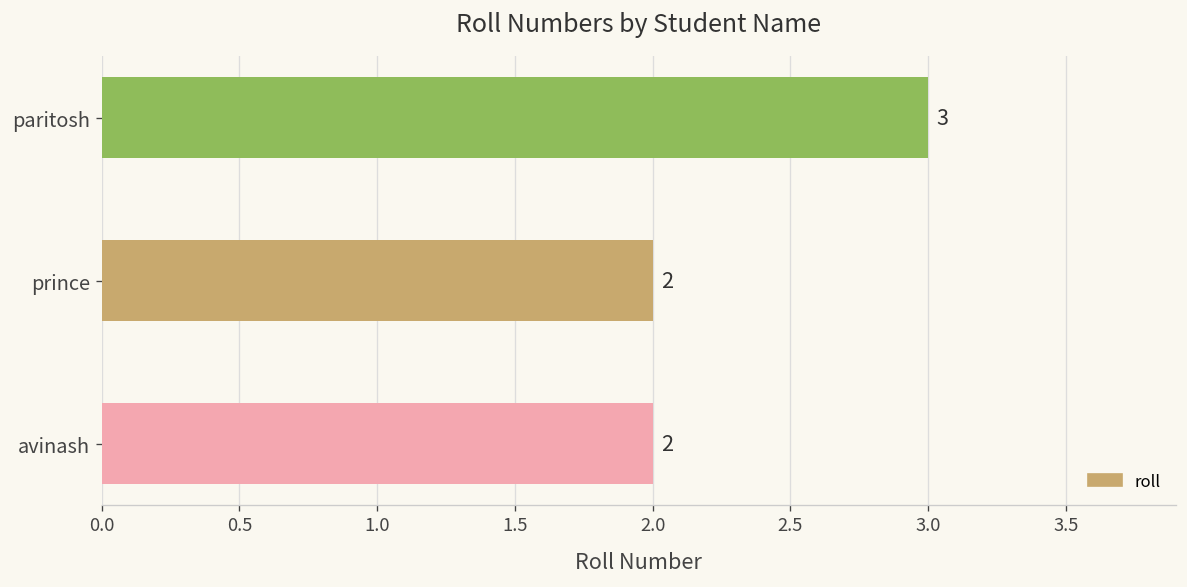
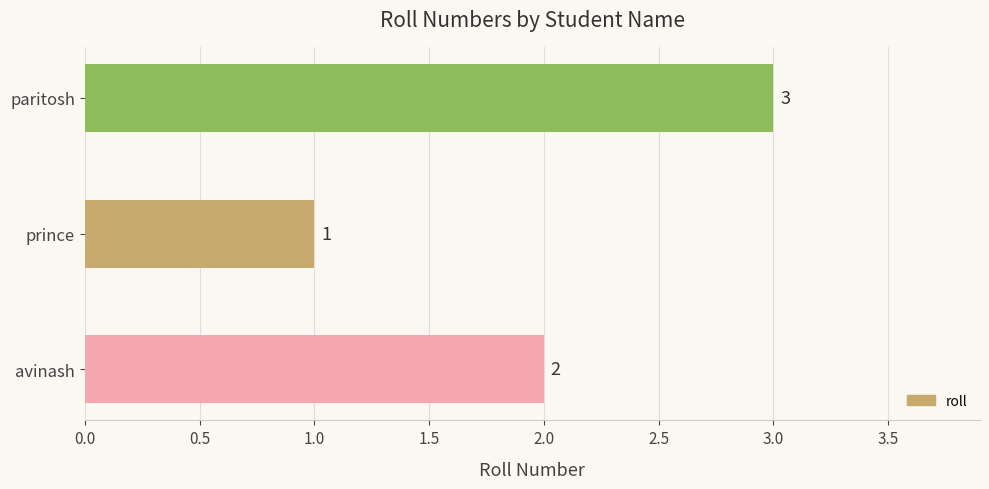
  {
    "paritosh": 3,
-   "prince": 2,
+   "prince": 1,
    "avinash": 2
  }
